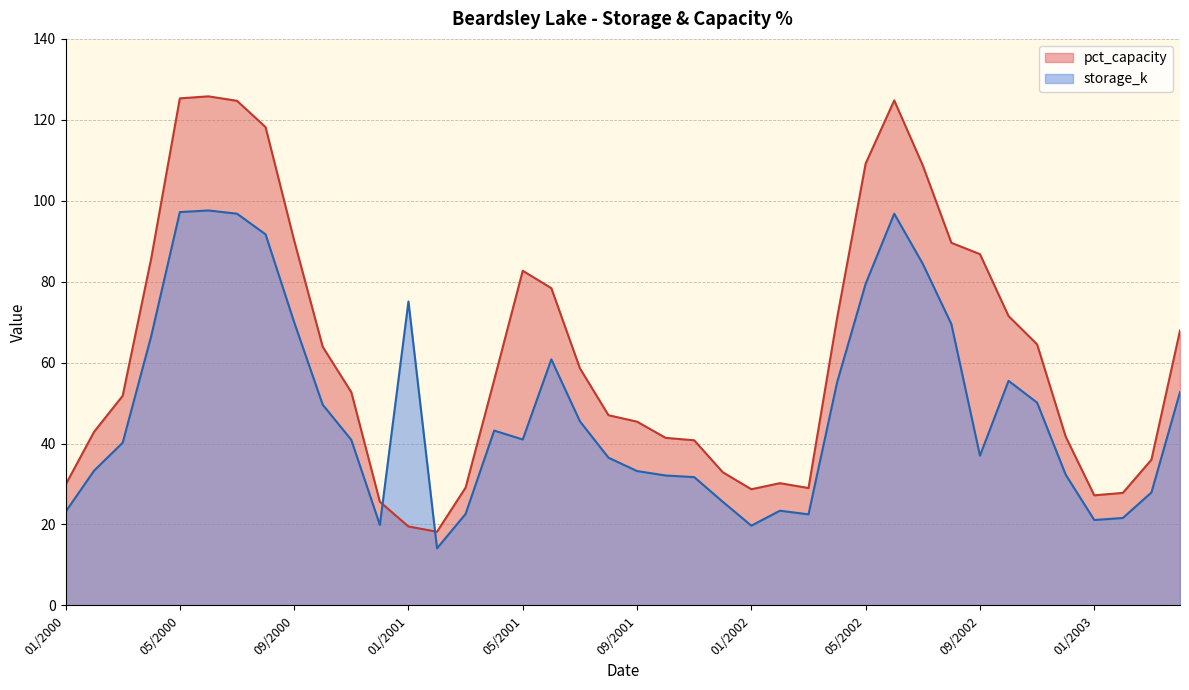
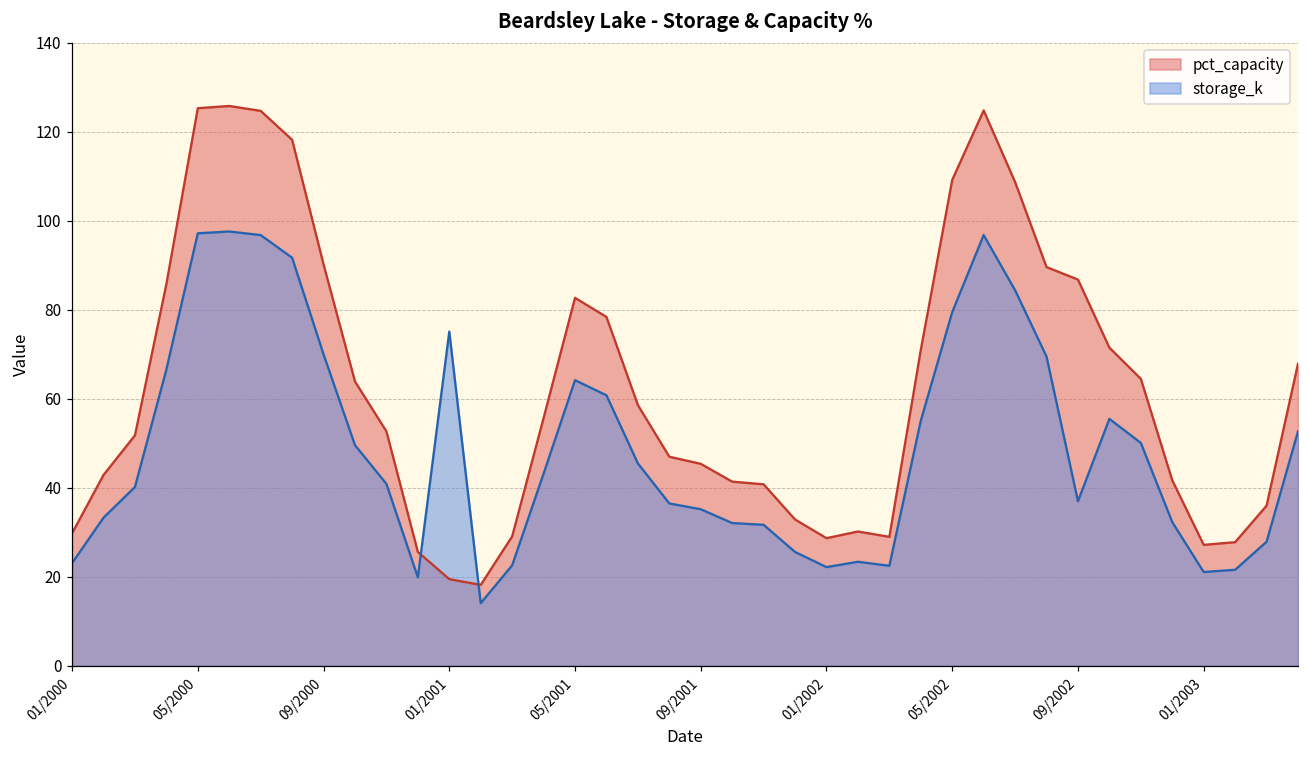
  {
    "pct_capacity": {
      "01/2000": 30,
      "05/2000": 125,
      "09/2000": 90,
      "01/2001": 20,
      "05/2001": 83,
      "09/2001": 45,
      "01/2002": 29,
      "05/2002": 109,
      "09/2002": 87,
      "01/2003": 27
    },
    "storage_k": {
      "01/2000": 23,
      "05/2000": 97,
      "09/2000": 70,
      "01/2001": 75,
-     "05/2001": 41,
-     "09/2001": 33,
-     "01/2002": 20,
+     "05/2001": 64,
+     "09/2001": 35,
+     "01/2002": 22,
      "05/2002": 80,
      "09/2002": 37,
      "01/2003": 21
    }
  }
